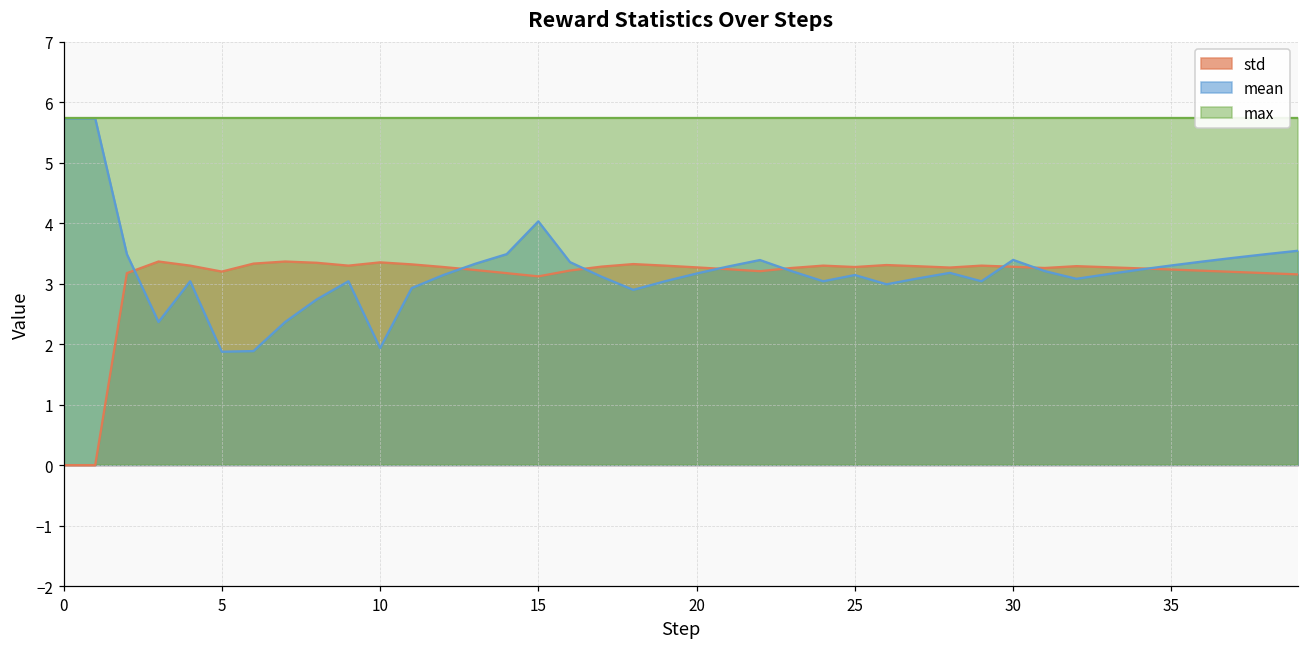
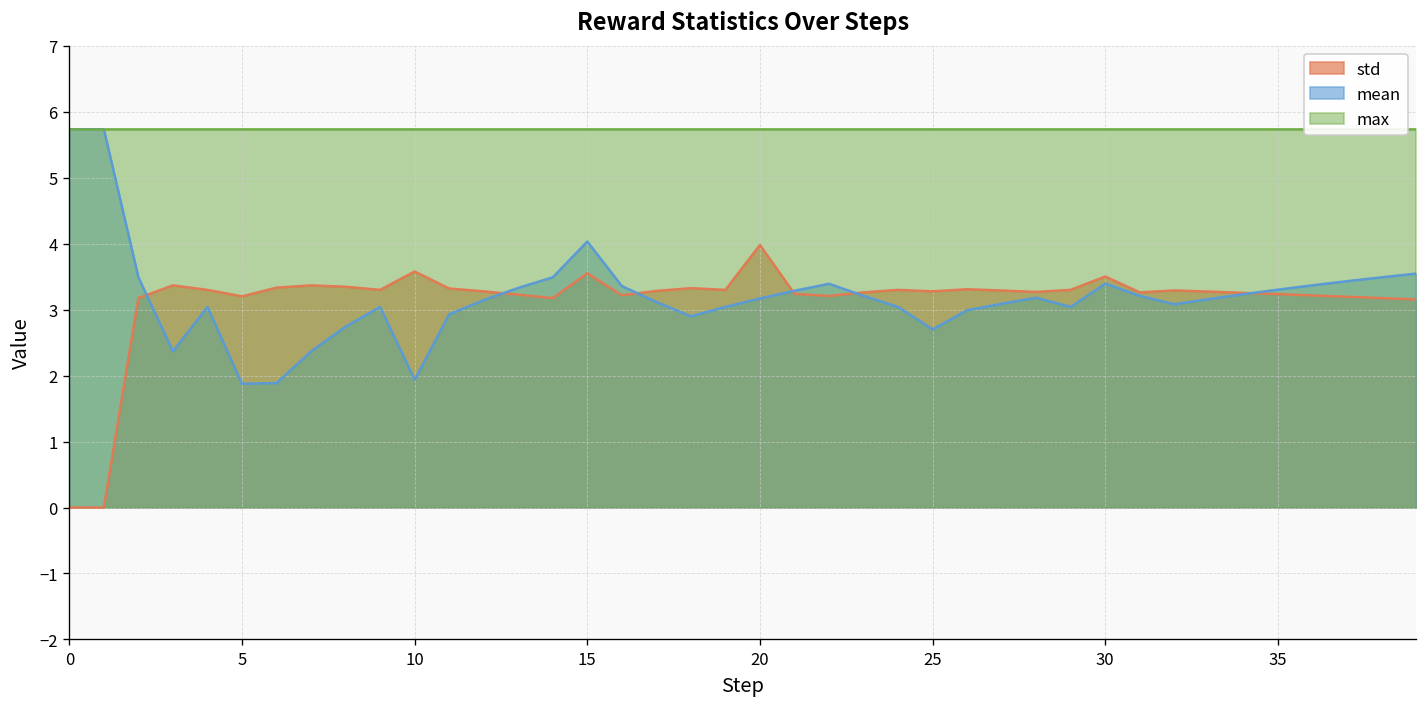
  {
    "std": {
      "0": 0.0,
      "5": 3.2,
-     "10": 3.4,
-     "15": 3.1,
-     "20": 3.3,
+     "10": 3.6,
+     "15": 3.6,
+     "20": 4.0,
      "25": 3.3,
-     "30": 3.3,
+     "30": 3.5,
      "35": 3.2
    },
    "mean": {
      "5": 1.9,
      "10": 1.9,
      "15": 4.0,
      "20": 3.2,
-     "25": 3.1,
+     "25": 2.7,
      "30": 3.4,
      "35": 3.3
    },
    "max": {
      "5": 5.7,
      "10": 5.7,
      "15": 5.7,
      "20": 5.7,
      "25": 5.7,
      "30": 5.7,
      "35": 5.7
    }
  }
